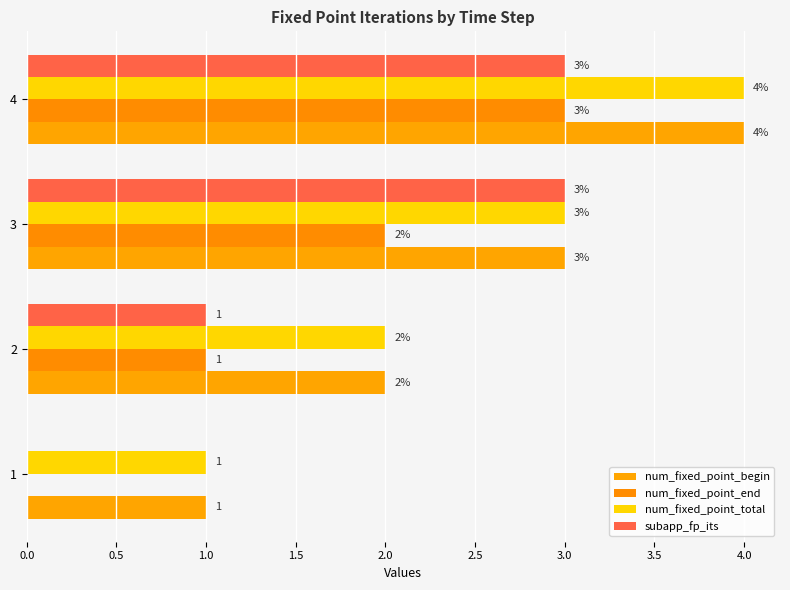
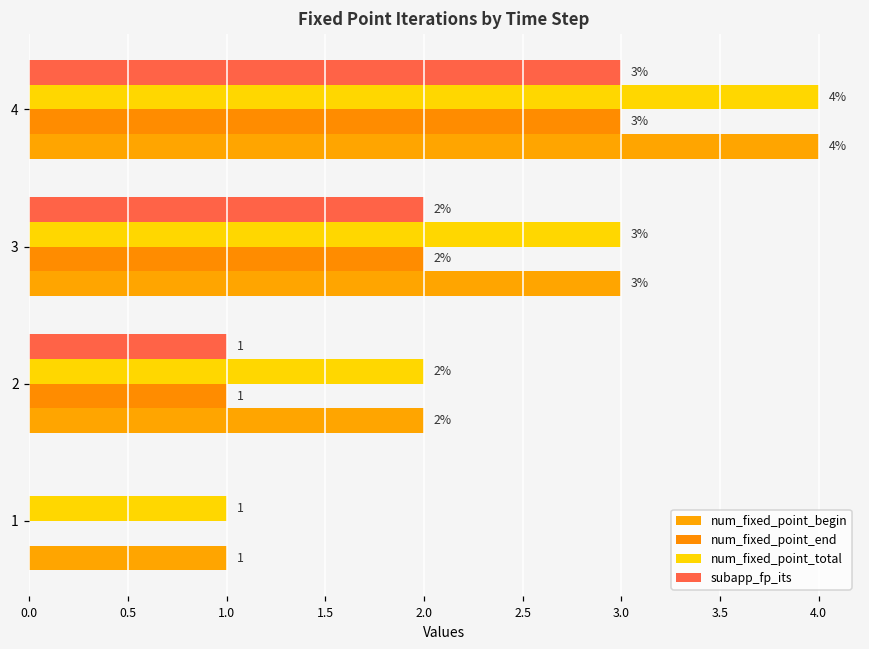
  {
    "subapp_fp_its": {
      "4": "3%",
-     "3": "3%",
+     "3": "2%",
      "2": "1"
    }
  }
